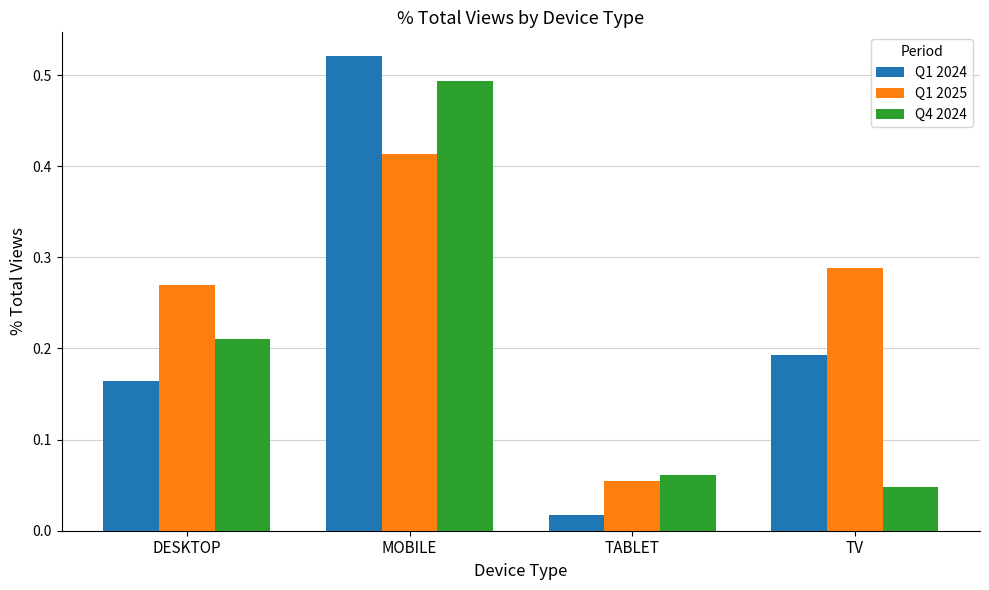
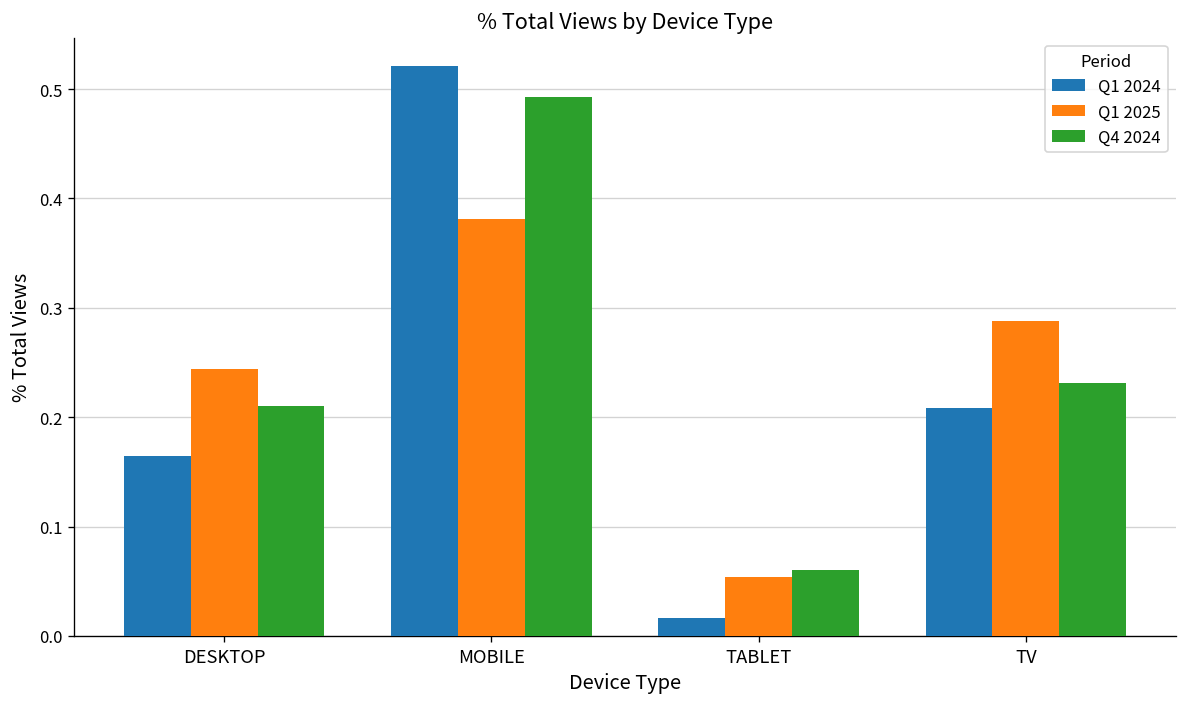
  {
    "Q1 2024": {
      "DESKTOP": 0.16,
      "MOBILE": 0.52,
      "TABLET": 0.02,
-     "TV": 0.19
+     "TV": 0.21
    },
    "Q1 2025": {
-     "DESKTOP": 0.27,
-     "MOBILE": 0.41,
+     "DESKTOP": 0.24,
+     "MOBILE": 0.38,
      "TABLET": 0.05,
      "TV": 0.29
    },
    "Q4 2024": {
      "DESKTOP": 0.21,
      "MOBILE": 0.49,
      "TABLET": 0.06,
-     "TV": 0.05
+     "TV": 0.23
    }
  }
